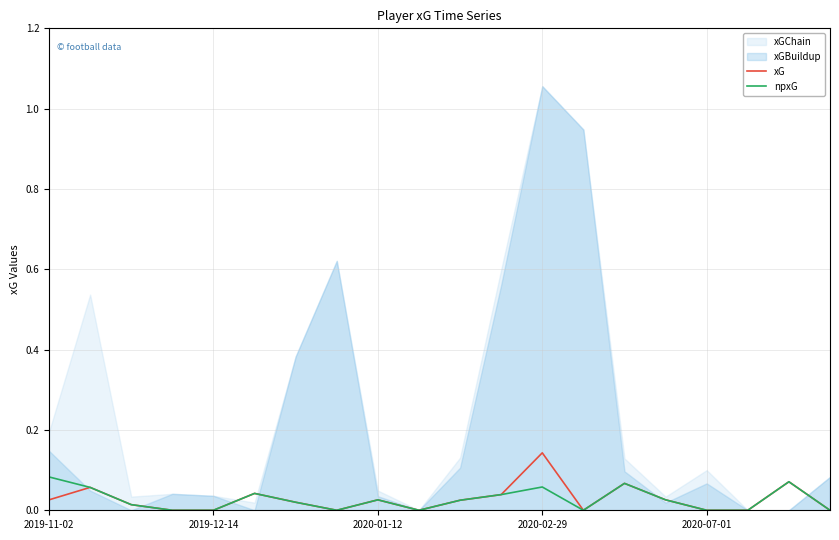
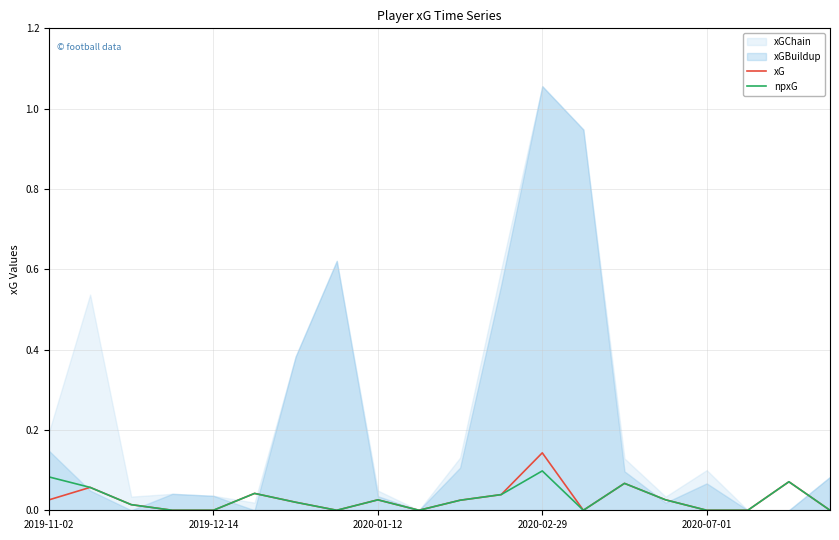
  {
    "xG": {
      "2019-11-02": 0.03,
      "2020-02-29": 0.14
    },
    "npxG": {
      "2019-11-02": 0.08,
-     "2020-02-29": 0.06
+     "2020-02-29": 0.10
    }
  }
